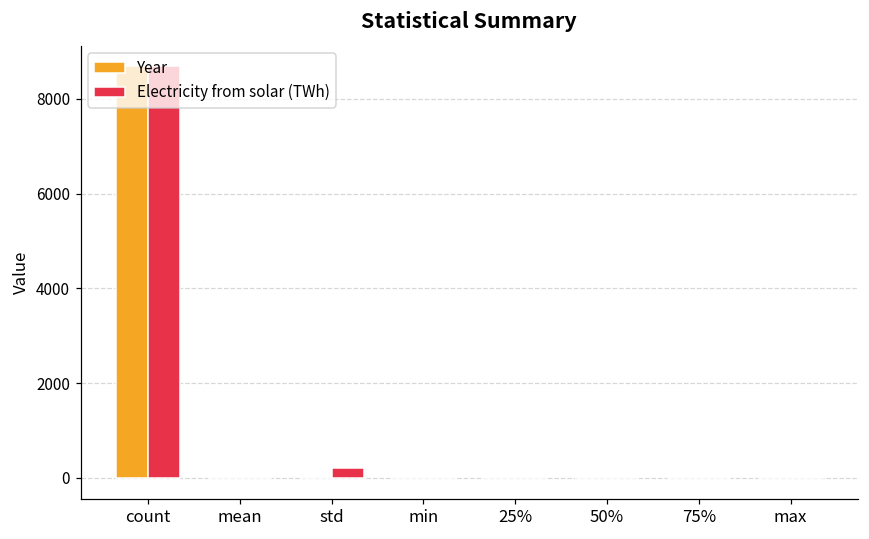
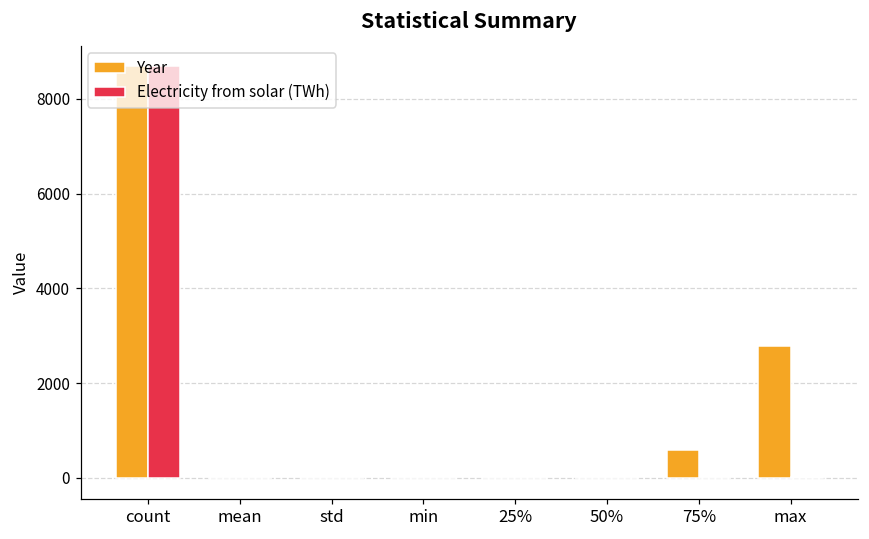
  {
    "Year": {
-     "75%": 0,
-     "max": 0
+     "75%": 600,
+     "max": 2800
    },
    "Electricity from solar (TWh)": {
-     "std": 200
+     "std": 0
    }
  }
